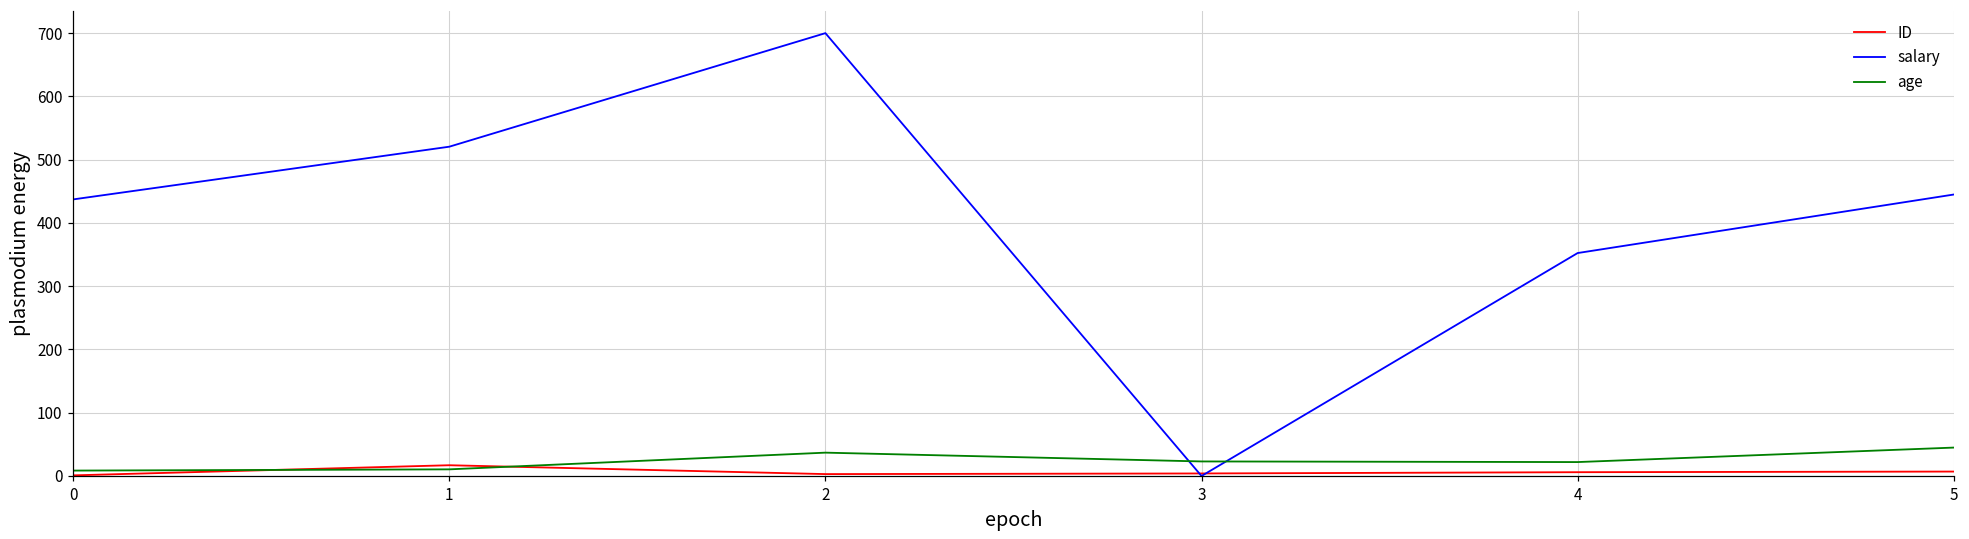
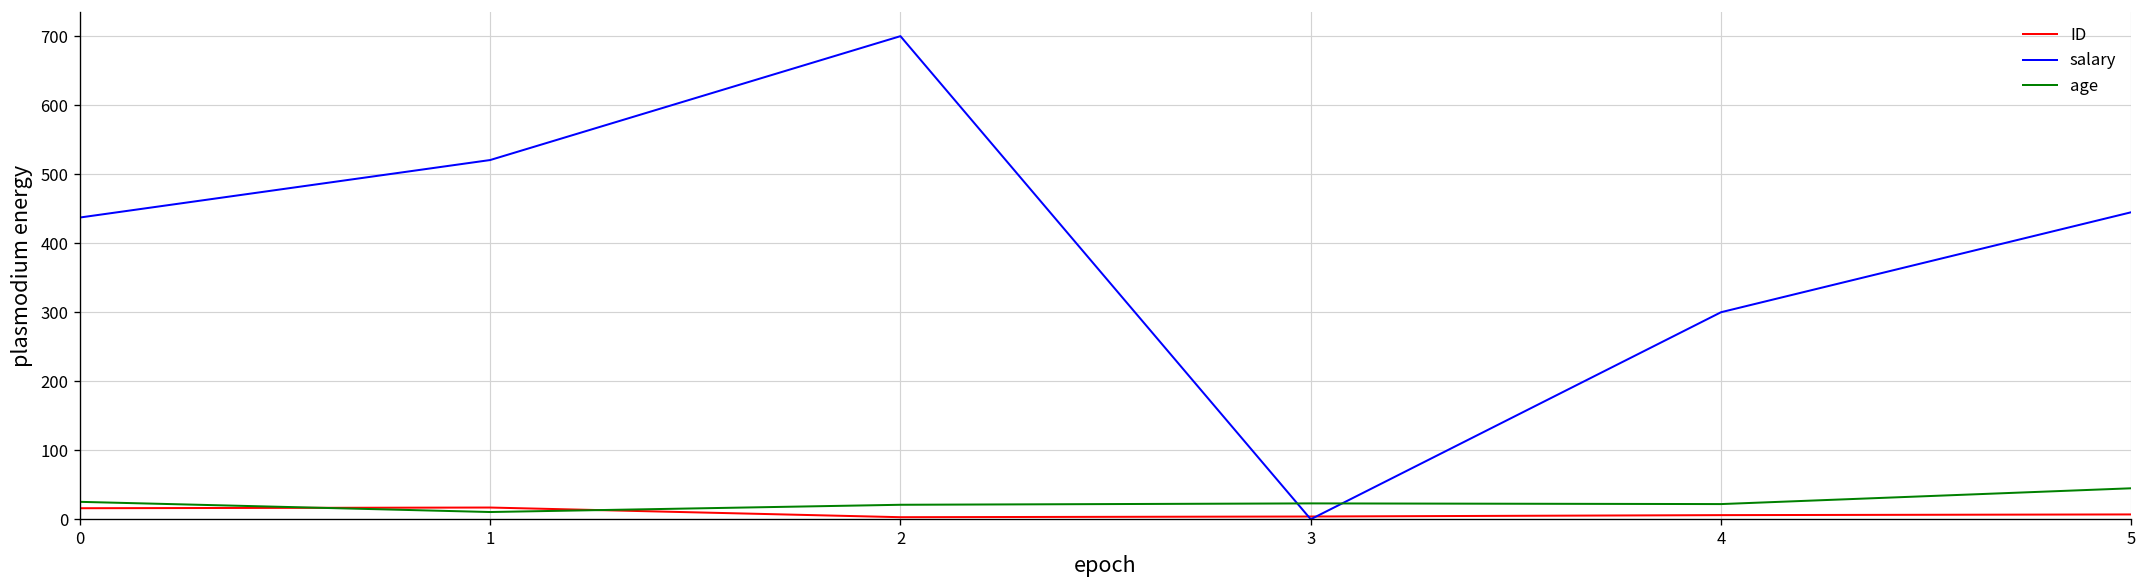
  {
    "ID": {
-     "0": 0,
+     "0": 20,
      "1": 20,
      "2": 0,
      "4": 10,
      "5": 10
    },
    "salary": {
      "0": 440,
      "1": 520,
      "2": 700,
-     "4": 350,
+     "4": 300,
      "5": 440
    },
    "age": {
-     "0": 10,
+     "0": 30,
      "1": 10,
-     "2": 40,
+     "2": 20,
      "3": 20,
      "4": 20,
      "5": 40
    }
  }
